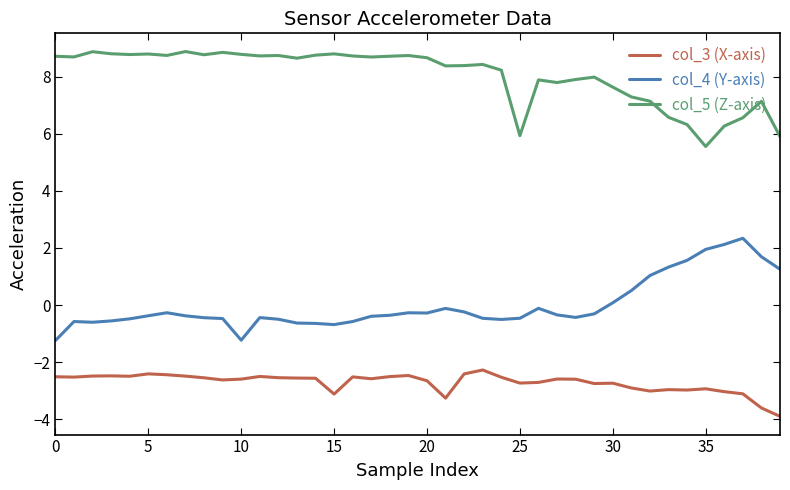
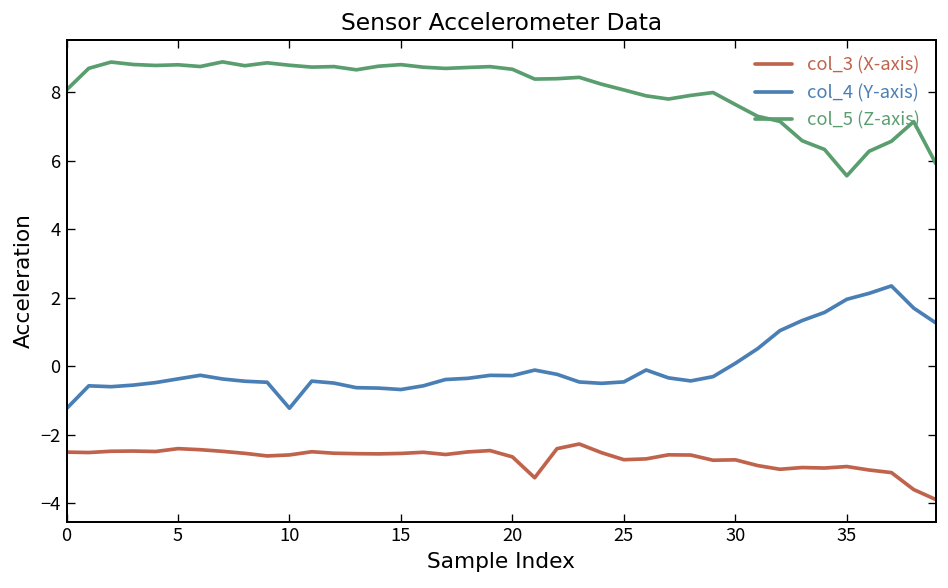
  {
    "col_3 (X-axis)": {
      "0": -2.5,
      "5": -2.4,
      "10": -2.6,
-     "15": -3.1,
+     "15": -2.6,
      "20": -2.7,
      "25": -2.7,
      "30": -2.7,
      "35": -2.9
    },
    "col_4 (Y-axis)": {
      "0": -1.2,
      "5": -0.4,
      "10": -1.2,
      "15": -0.7,
      "20": -0.3,
      "25": -0.5,
      "30": 0.1,
      "35": 1.9
    },
    "col_5 (Z-axis)": {
-     "0": 8.7,
+     "0": 8.1,
      "5": 8.8,
      "10": 8.8,
      "15": 8.8,
      "20": 8.7,
-     "25": 5.9,
+     "25": 8.1,
      "30": 7.6,
      "35": 5.6
    }
  }
